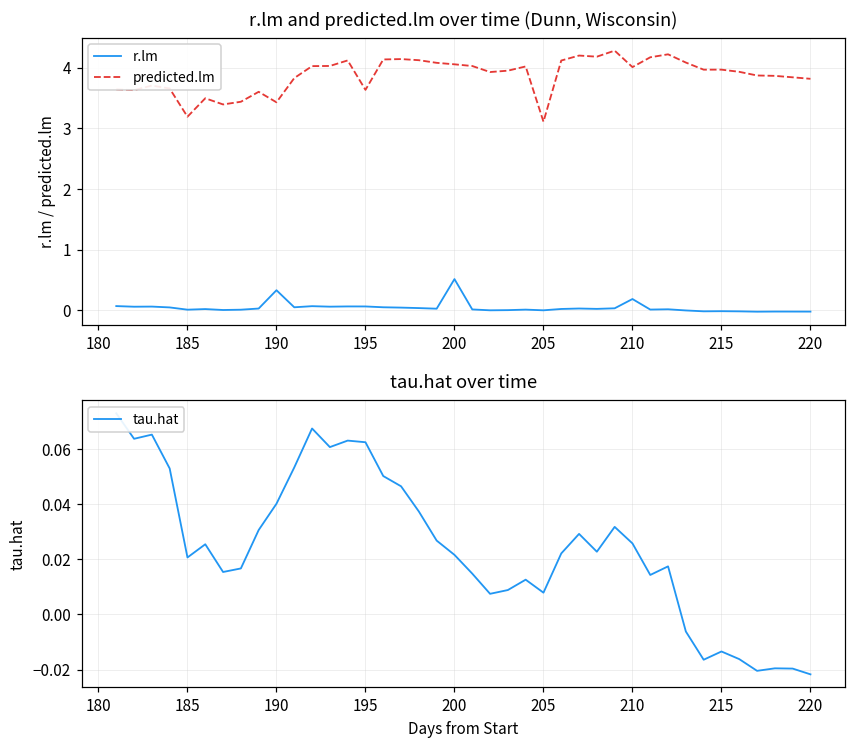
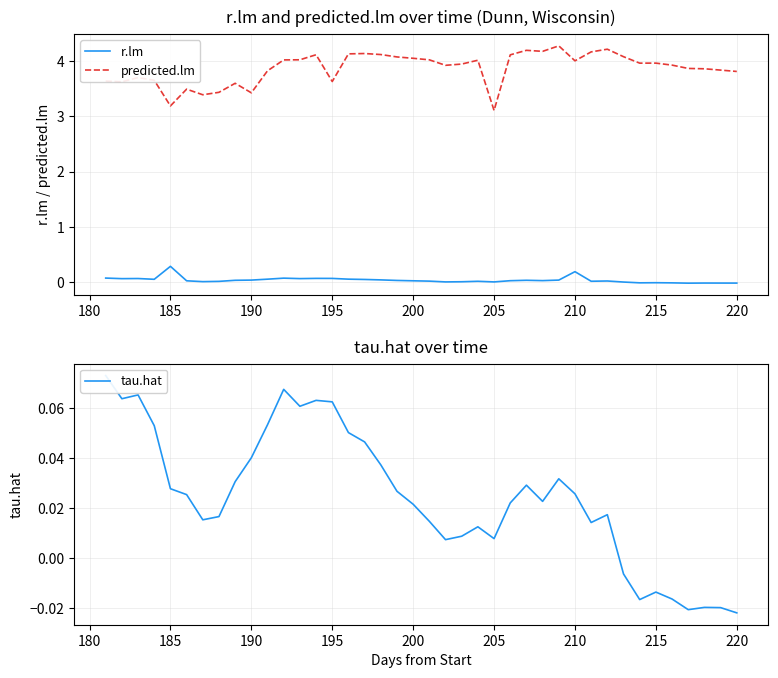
  {
    "r.lm and predicted.lm over time (Dunn, Wisconsin)": {
      "r.lm": {
-       "185": 0.0,
-       "190": 0.3,
+       "185": 0.3,
+       "190": 0.0,
        "195": 0.1,
-       "200": 0.5,
+       "200": 0.0,
        "205": 0.0,
        "210": 0.2,
        "215": 0.0,
        "220": 0.0
      },
      "predicted.lm": {
        "185": 3.2,
        "190": 3.4,
        "195": 3.6,
        "200": 4.1,
        "205": 3.1,
        "210": 4.0,
        "215": 4.0,
        "220": 3.8
      }
    },
    "tau.hat over time": {
-     "185": 0.021,
+     "185": 0.028,
      "190": 0.040,
      "195": 0.062,
      "200": 0.022,
      "205": 0.008,
      "210": 0.026,
      "215": -0.013,
      "220": -0.022
    }
  }
